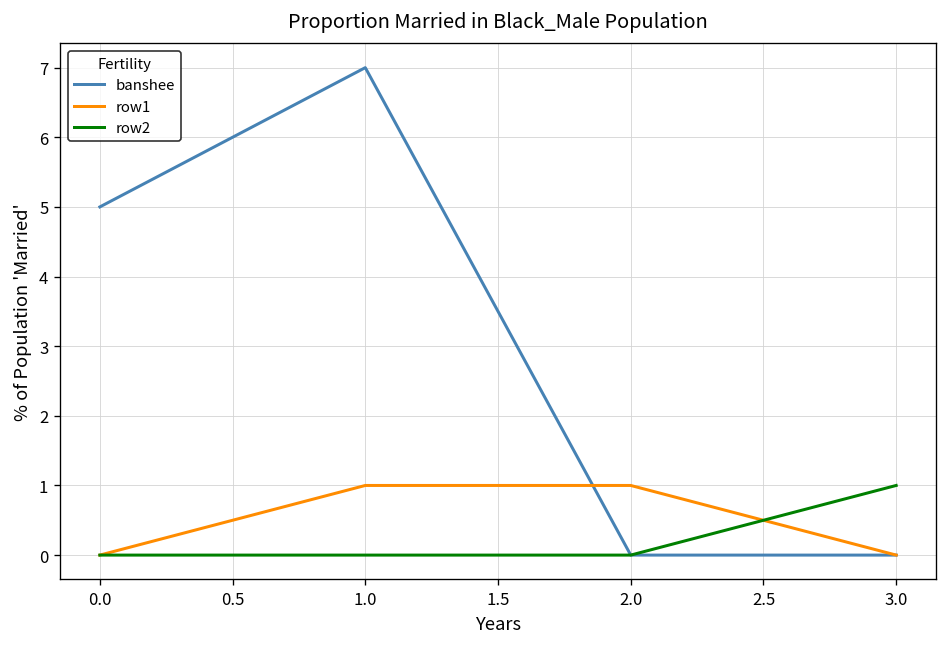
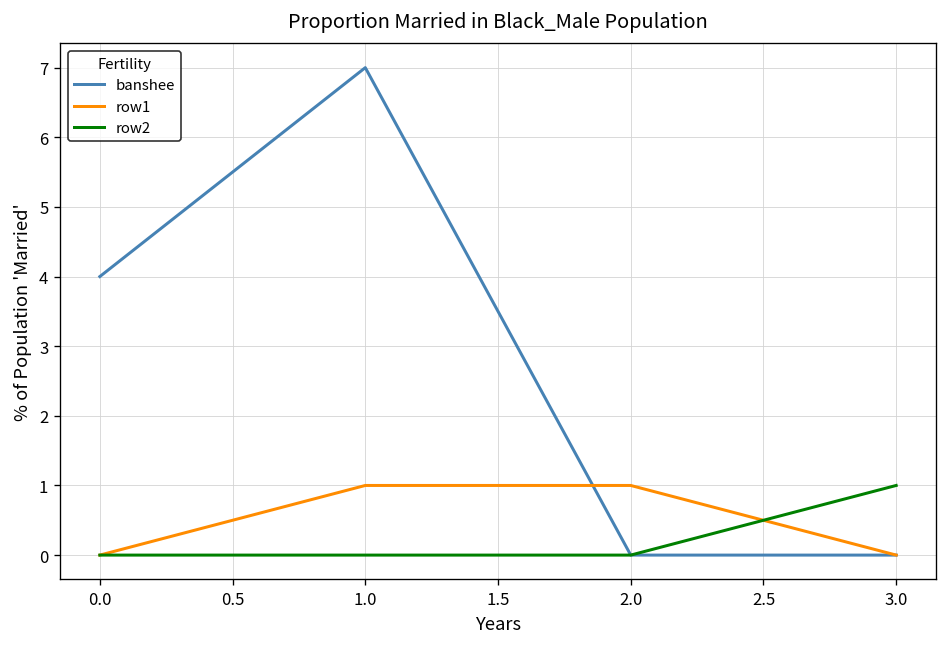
  {
    "banshee": {
-     "0.0": 5,
+     "0.0": 4,
      "1.0": 7
    },
    "row1": {
      "1.0": 1,
      "2.0": 1
    },
    "row2": {
      "1.0": 0,
      "3.0": 1
    }
  }
